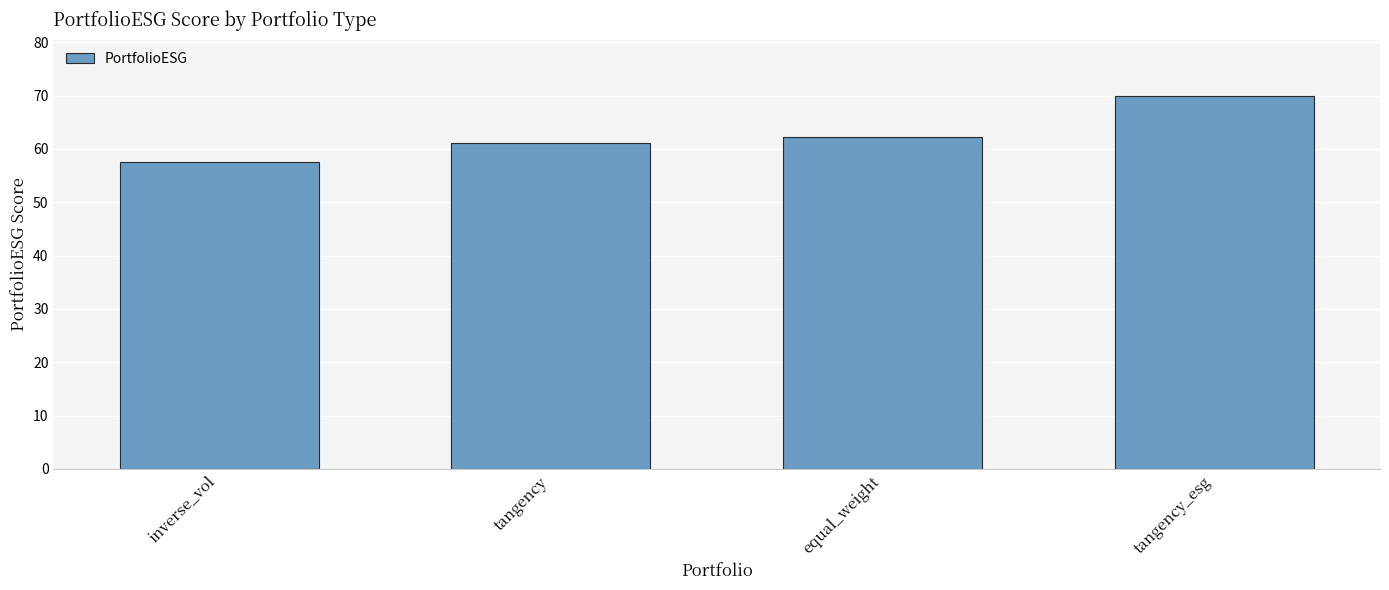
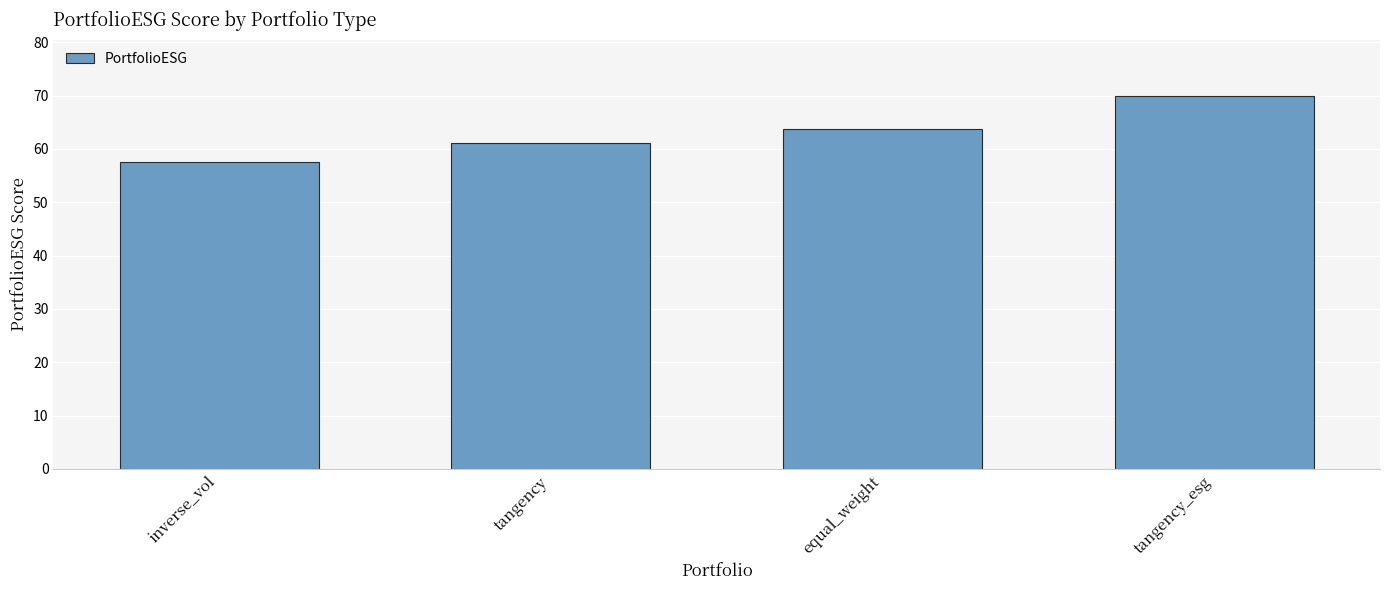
  {
    "inverse_vol": 58,
    "tangency": 61,
-   "equal_weight": 62,
+   "equal_weight": 64,
    "tangency_esg": 70
  }
